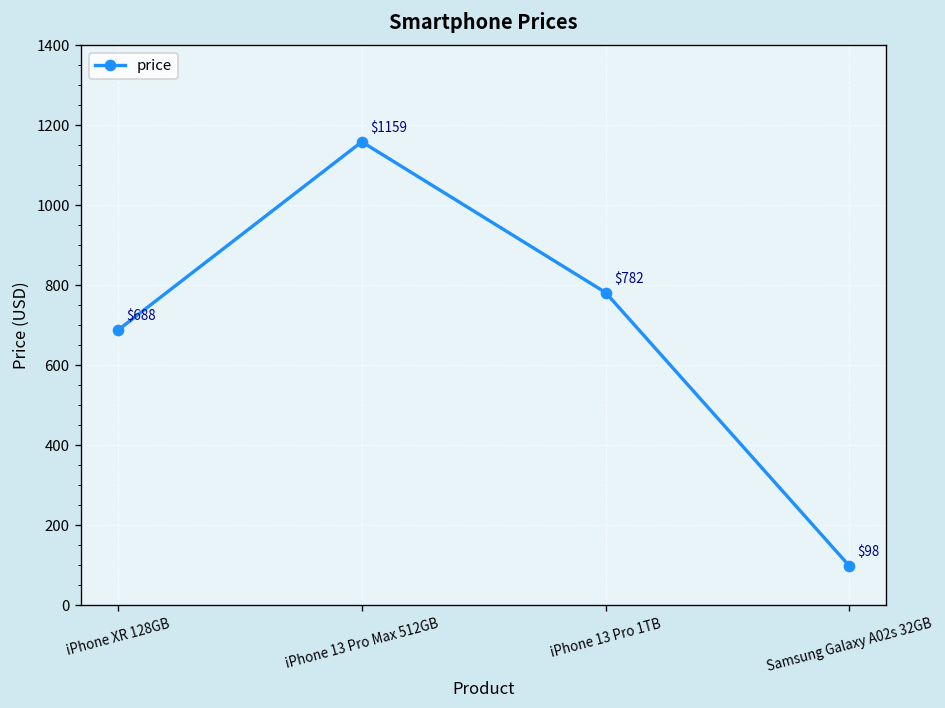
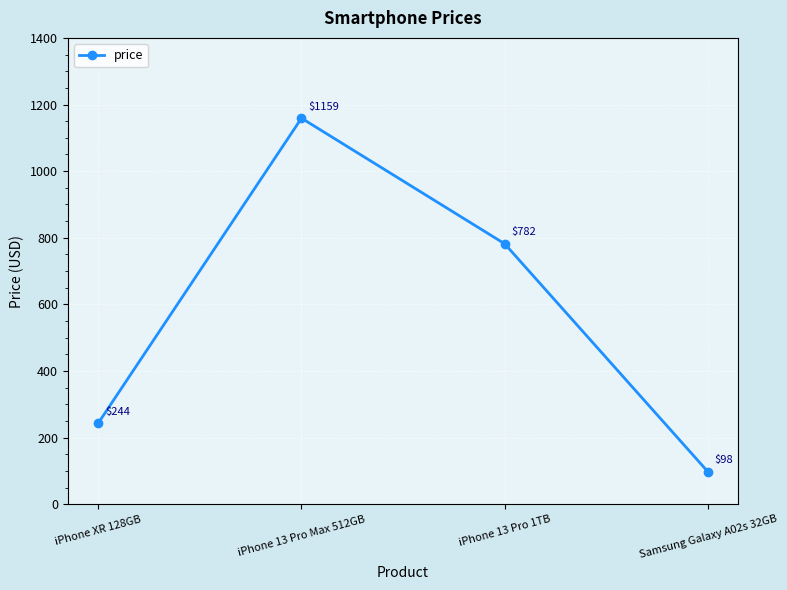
  {
-   "iPhone XR 128GB": "$688",
+   "iPhone XR 128GB": "$244",
    "iPhone 13 Pro Max 512GB": "$1159",
    "iPhone 13 Pro 1TB": "$782",
    "Samsung Galaxy A02s 32GB": "$98"
  }
